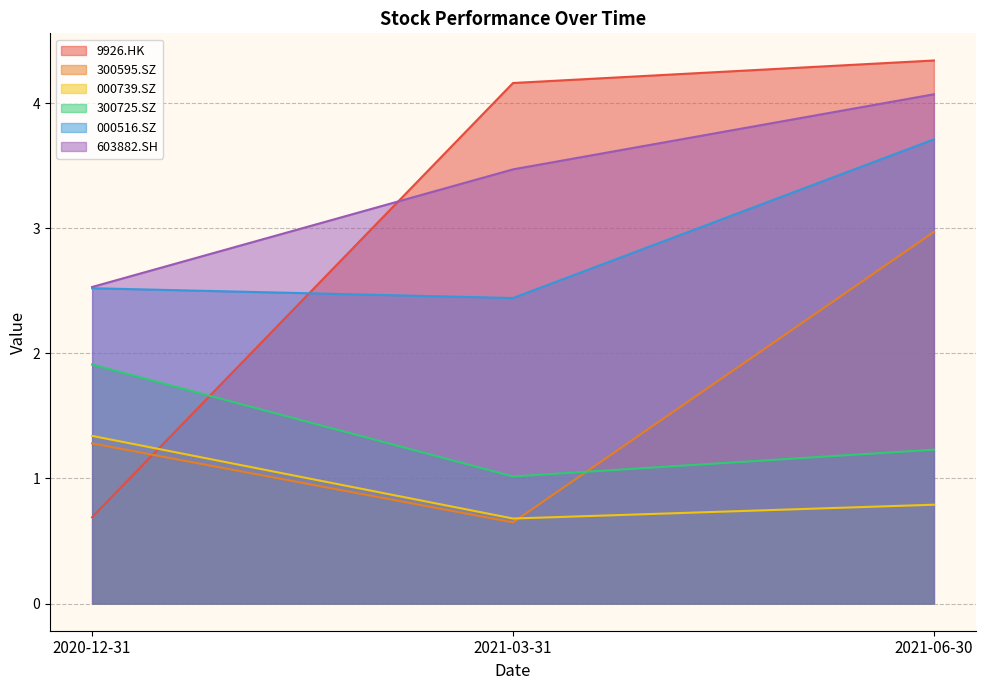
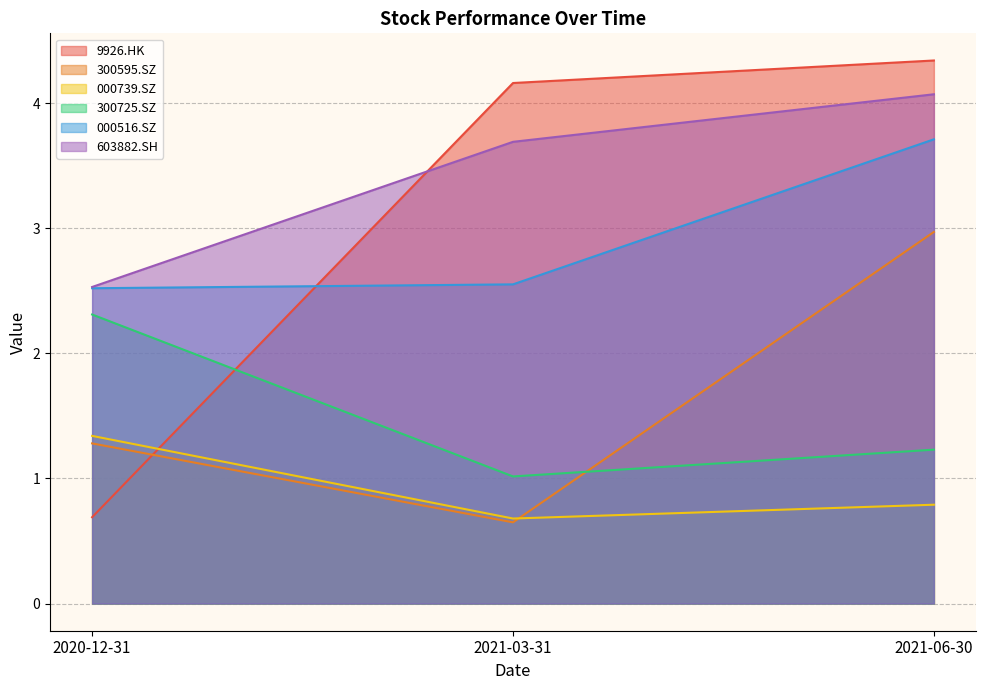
  {
    "300725.SZ": {
-     "2020-12-31": 1.91,
+     "2020-12-31": 2.31,
      "2021-03-31": 1.02,
      "2021-06-30": 1.23
    },
    "000516.SZ": {
-     "2021-03-31": 2.44,
+     "2021-03-31": 2.55,
      "2021-06-30": 3.71
    },
    "603882.SH": {
-     "2021-03-31": 3.47,
+     "2021-03-31": 3.69,
      "2021-06-30": 4.07
    }
  }
